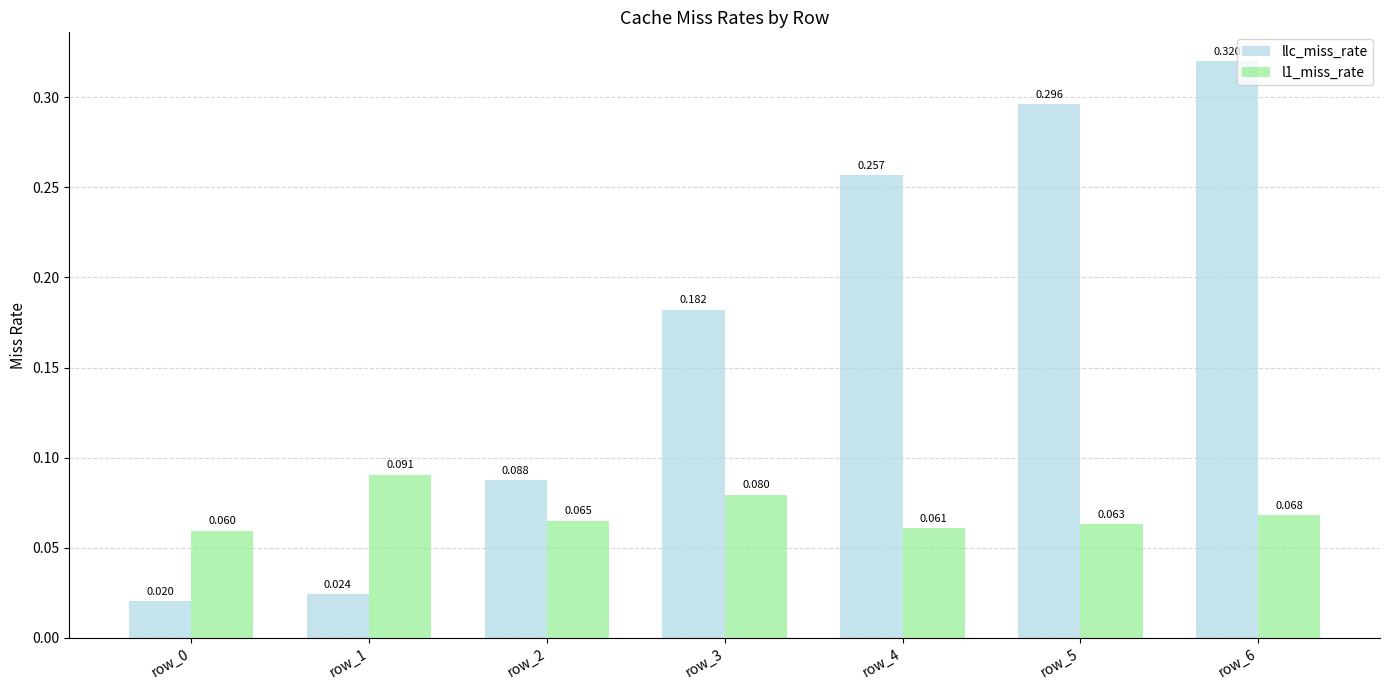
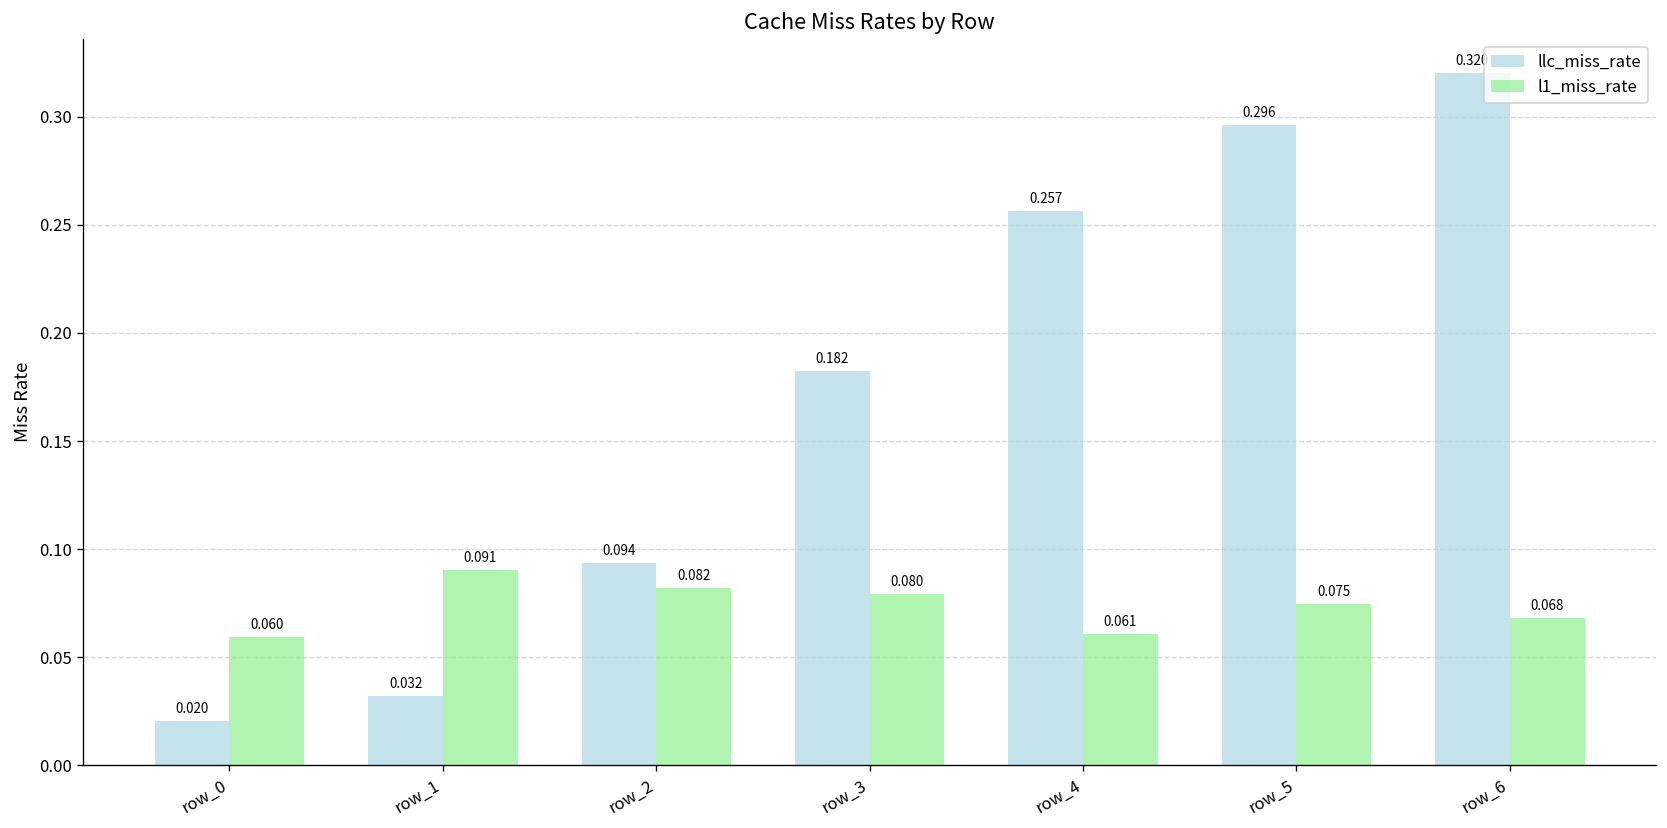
  {
    "llc_miss_rate": {
      "row_0": 0.020,
-     "row_1": 0.024,
-     "row_2": 0.088,
+     "row_1": 0.032,
+     "row_2": 0.094,
      "row_3": 0.182,
      "row_4": 0.257,
      "row_5": 0.296
    },
    "l1_miss_rate": {
      "row_0": 0.060,
      "row_1": 0.091,
-     "row_2": 0.065,
+     "row_2": 0.082,
      "row_3": 0.080,
      "row_4": 0.061,
-     "row_5": 0.063,
+     "row_5": 0.075,
      "row_6": 0.068
    }
  }
